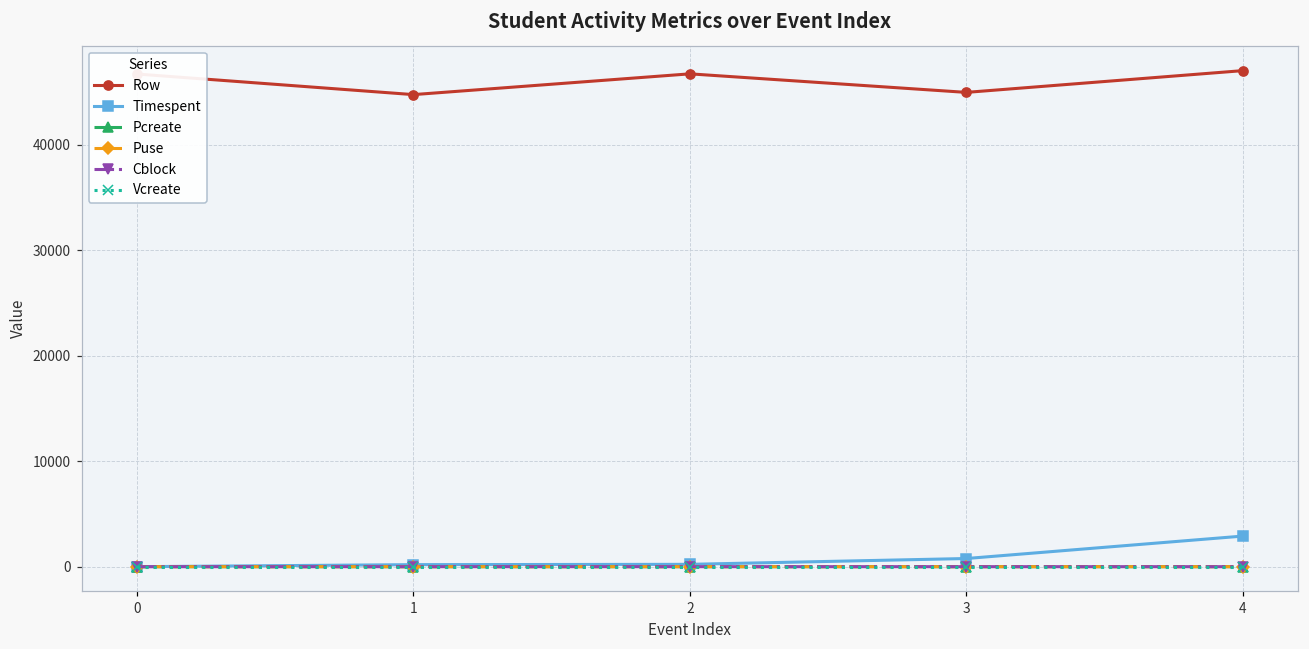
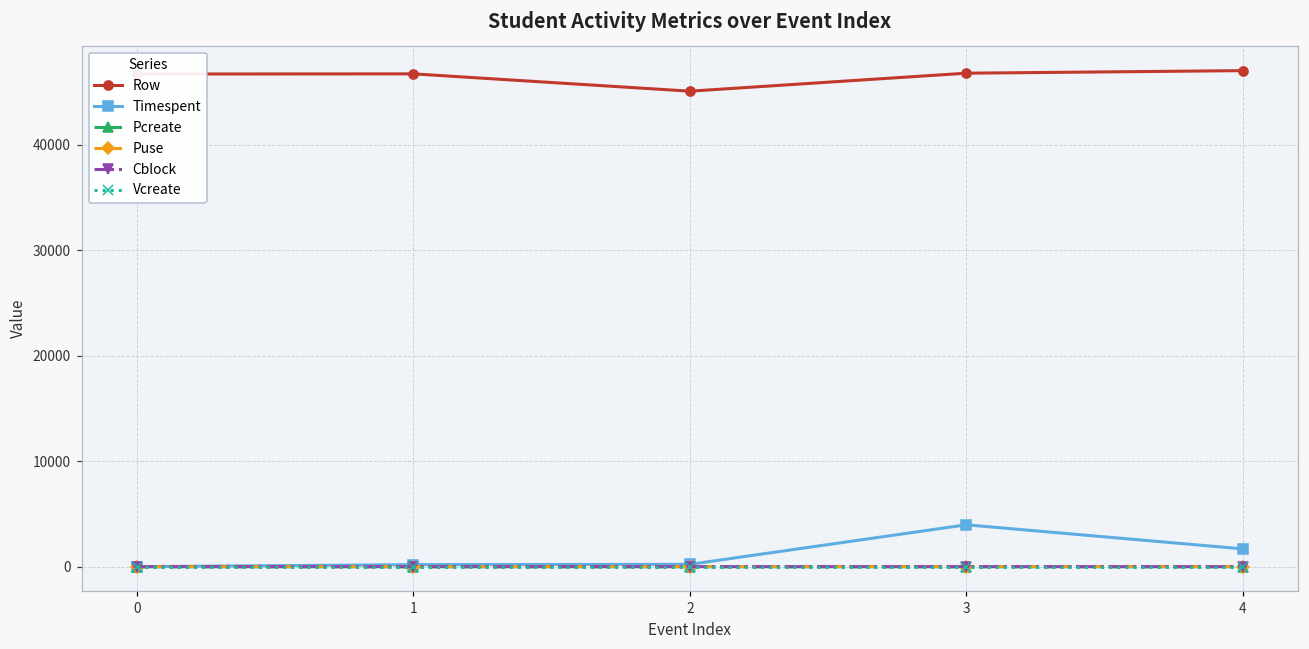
  {
    "Row": {
-     "1": 45000,
-     "2": 47000,
-     "3": 45000,
+     "1": 47000,
+     "2": 45000,
+     "3": 47000,
      "4": 47000
    },
    "Timespent": {
-     "3": 1000,
-     "4": 3000
+     "3": 4000,
+     "4": 2000
    },
    "Vcreate": {
      "3": 0,
      "4": 0
    }
  }
